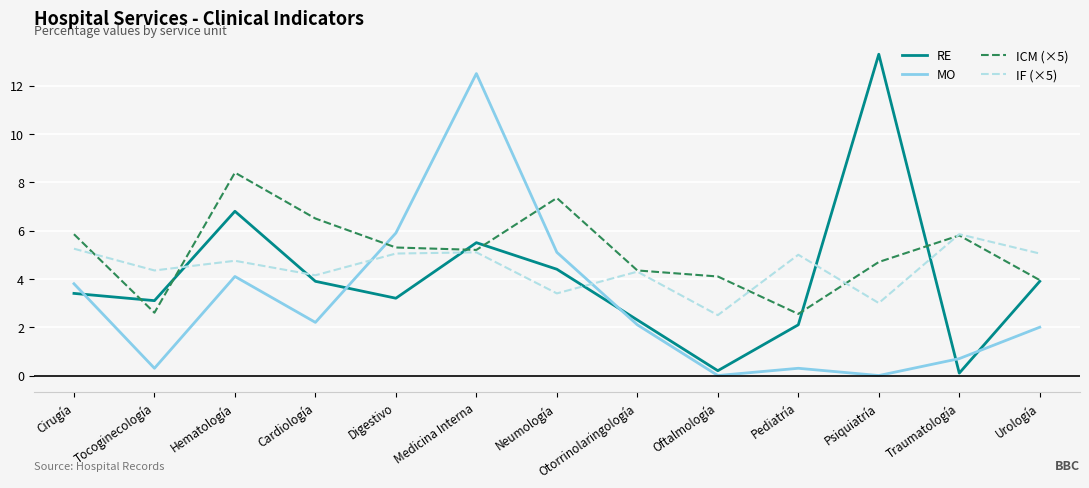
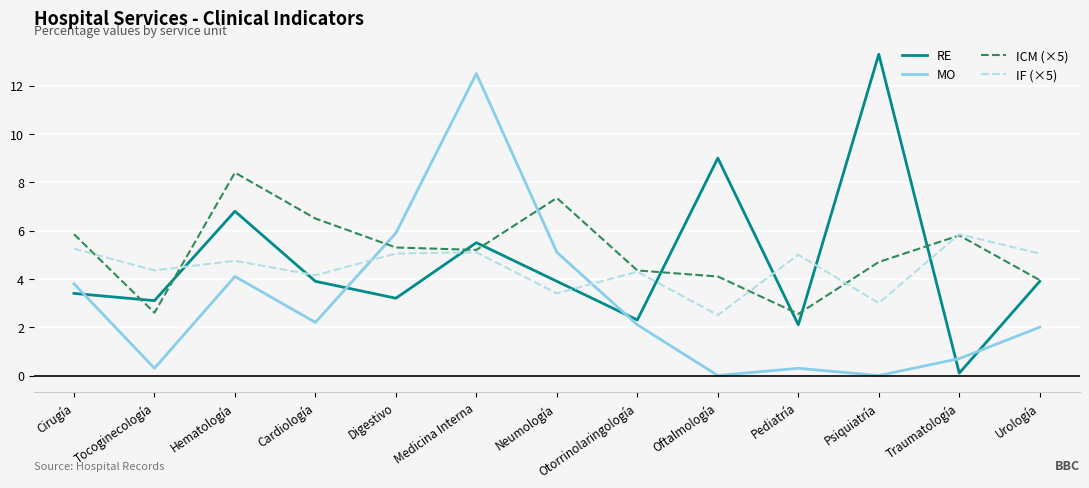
  {
    "RE": {
      "Cirugía": 3.4,
      "Tocoginecología": 3.1,
      "Hematología": 6.8,
      "Cardiología": 3.9,
      "Digestivo": 3.2,
      "Medicina Interna": 5.5,
-     "Neumología": 4.4,
+     "Neumología": 3.9,
      "Otorrinolaringología": 2.3,
-     "Oftalmología": 0.2,
+     "Oftalmología": 9.0,
      "Pediatría": 2.1,
      "Psiquiatría": 13.3,
      "Traumatología": 0.1
    },
    "ICM (×5)": {
      "Cirugía": 5.9,
      "Tocoginecología": 2.6,
      "Hematología": 8.4,
      "Cardiología": 6.5,
      "Digestivo": 5.3,
      "Neumología": 7.4,
      "Oftalmología": 4.1,
      "Pediatría": 2.6,
      "Psiquiatría": 4.7
    }
  }
